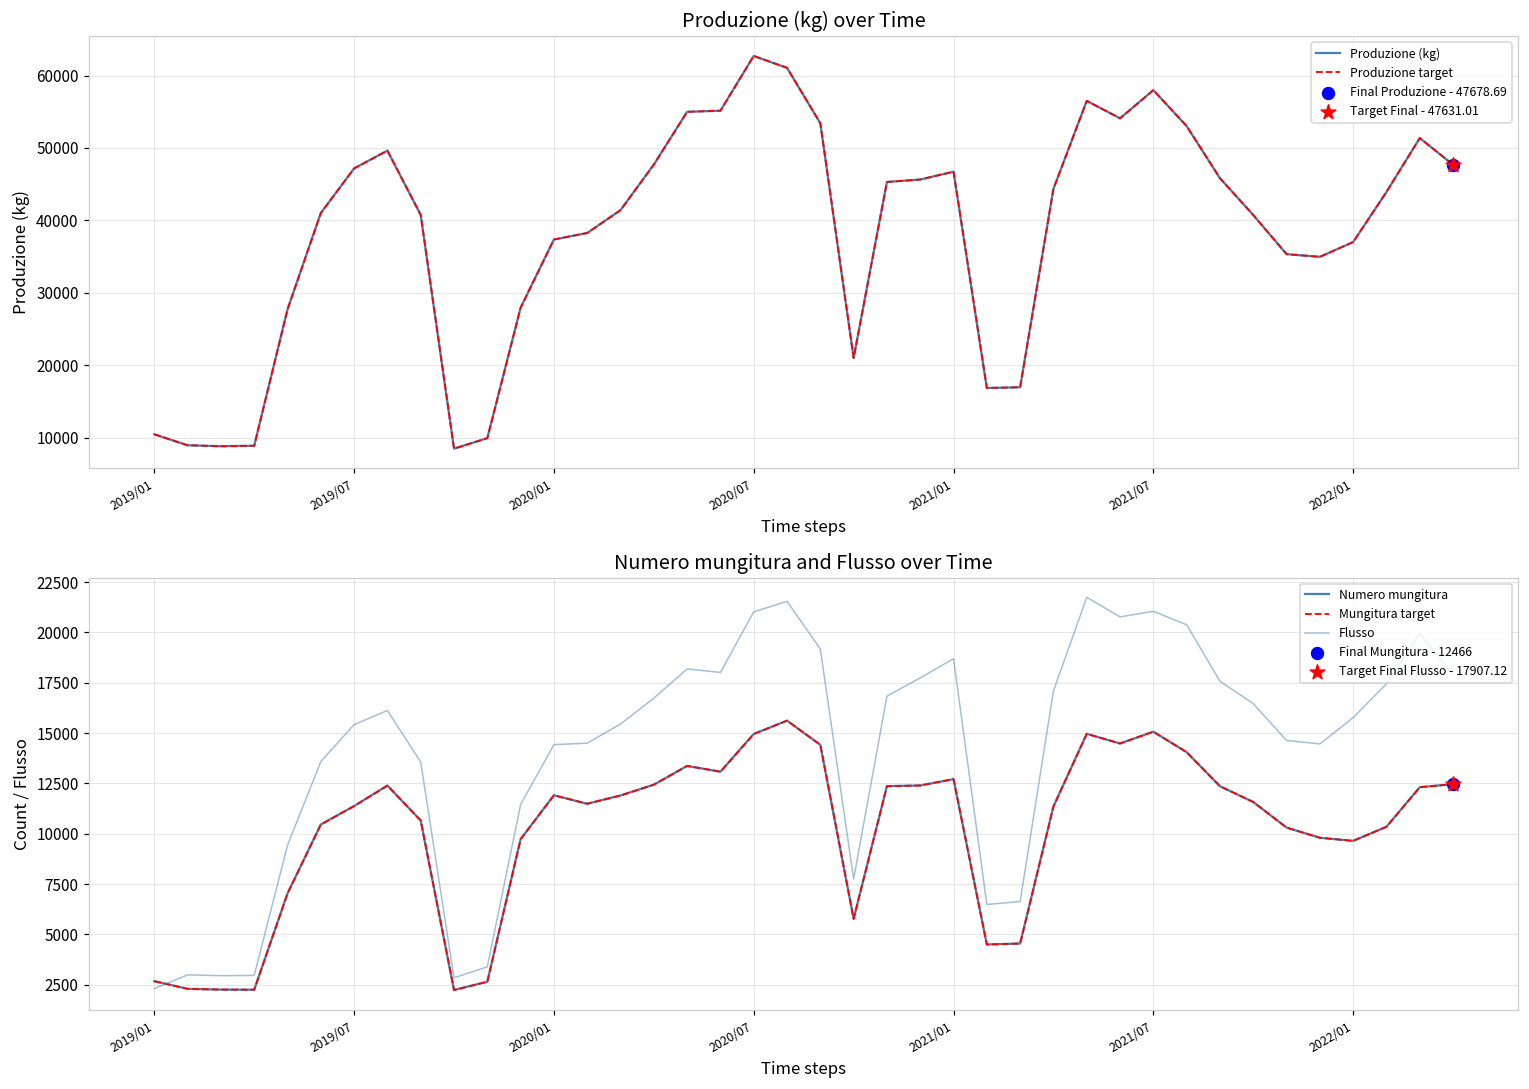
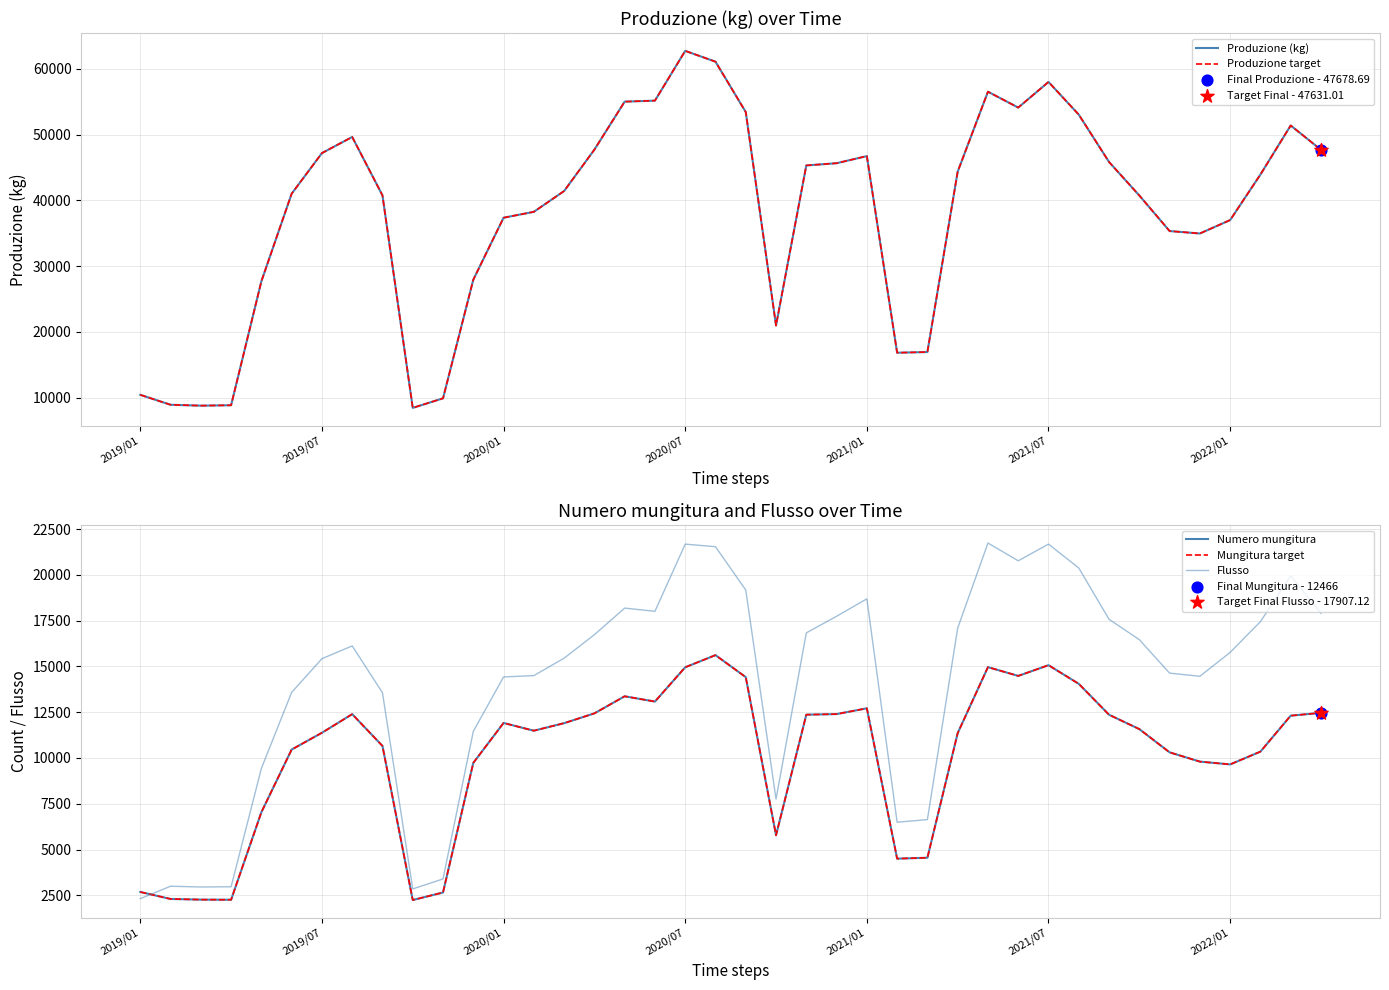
  {
    "Numero mungitura and Flusso over Time": {
      "Flusso": {
        "2019/01": 2300,
        "2019/07": 15400,
        "2020/01": 14400,
-       "2020/07": 21000,
+       "2020/07": 21700,
        "2021/01": 18700,
-       "2021/07": 21000,
+       "2021/07": 21700,
        "2022/01": 15800
      }
    }
  }
